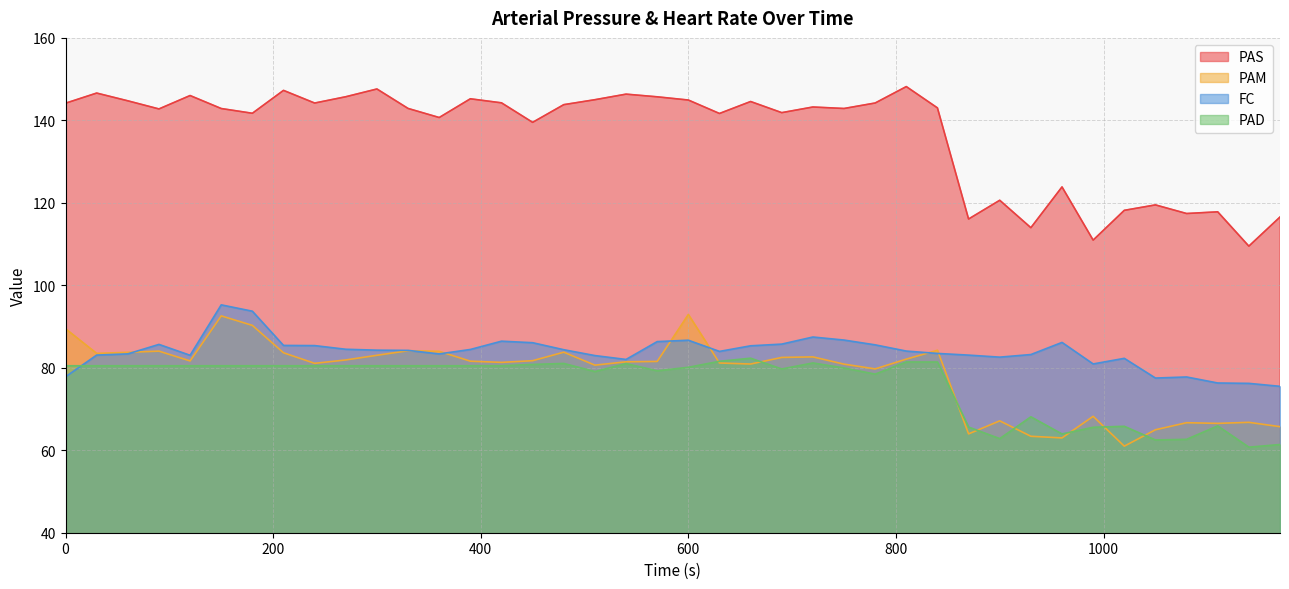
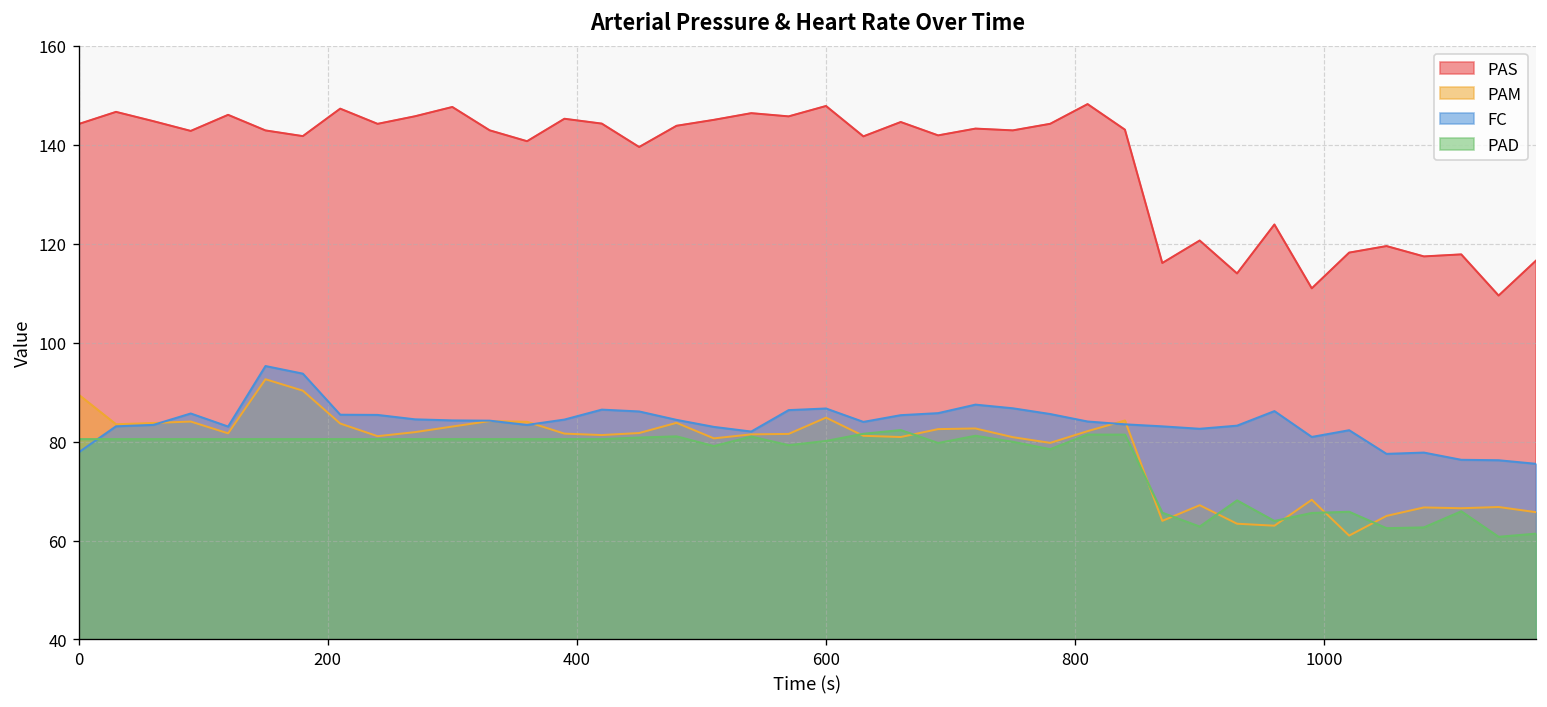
  {
    "PAS": {
      "0": 144,
-     "600": 145
+     "600": 148
    },
    "PAM": {
      "0": 89,
-     "600": 93
+     "600": 85
    },
    "FC": {
      "0": 78,
      "600": 87
    },
    "PAD": {
      "0": 80,
      "600": 80
    }
  }
